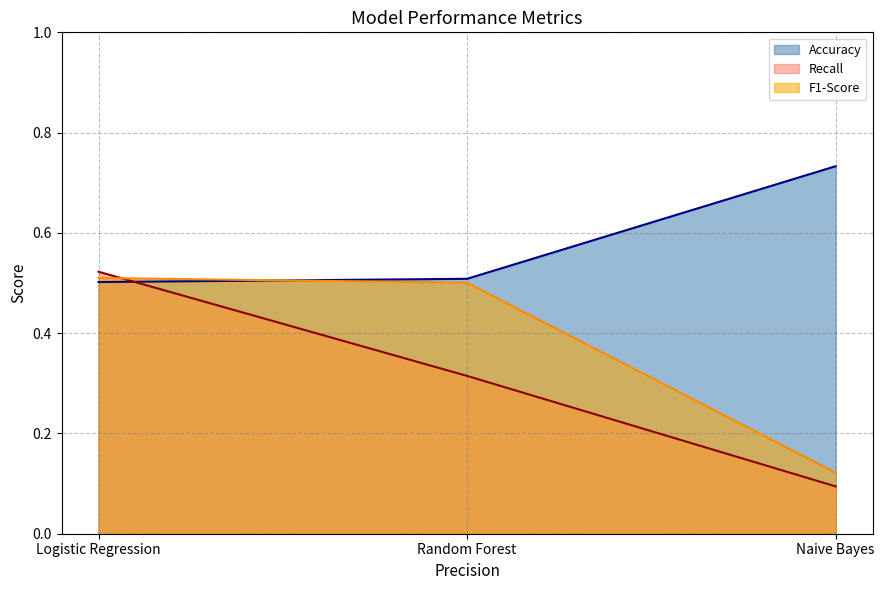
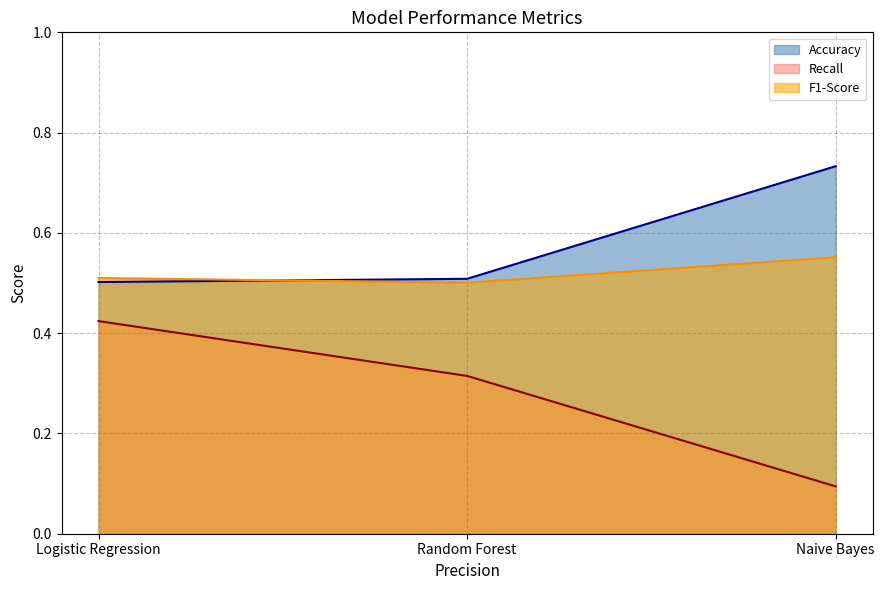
  {
    "Accuracy": {
      "Logistic Regression": 0.50,
      "Random Forest": 0.51,
      "Naive Bayes": 0.73
    },
    "Recall": {
-     "Logistic Regression": 0.52,
+     "Logistic Regression": 0.42,
      "Random Forest": 0.31,
      "Naive Bayes": 0.09
    },
    "F1-Score": {
      "Logistic Regression": 0.51,
      "Random Forest": 0.50,
-     "Naive Bayes": 0.12
+     "Naive Bayes": 0.55
    }
  }
